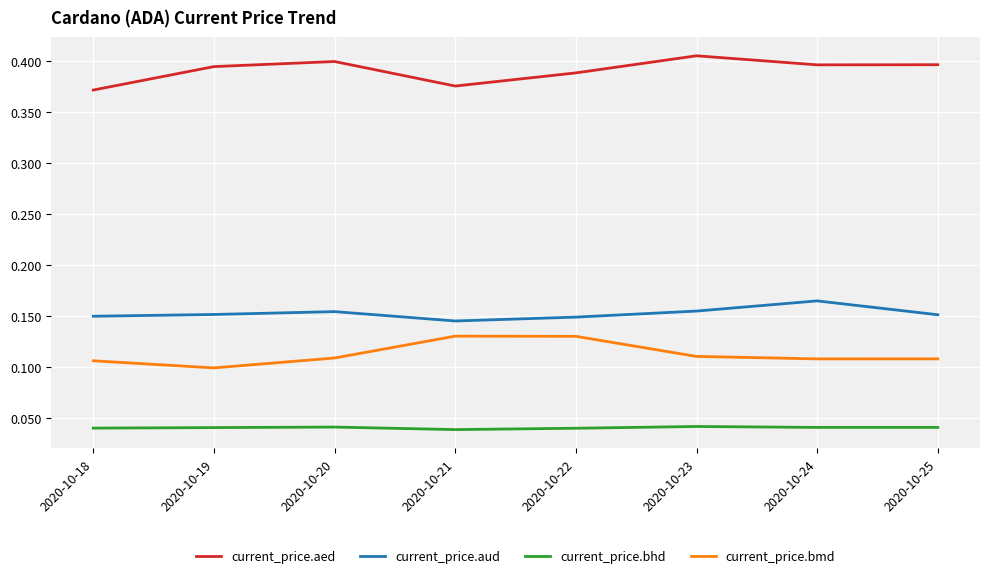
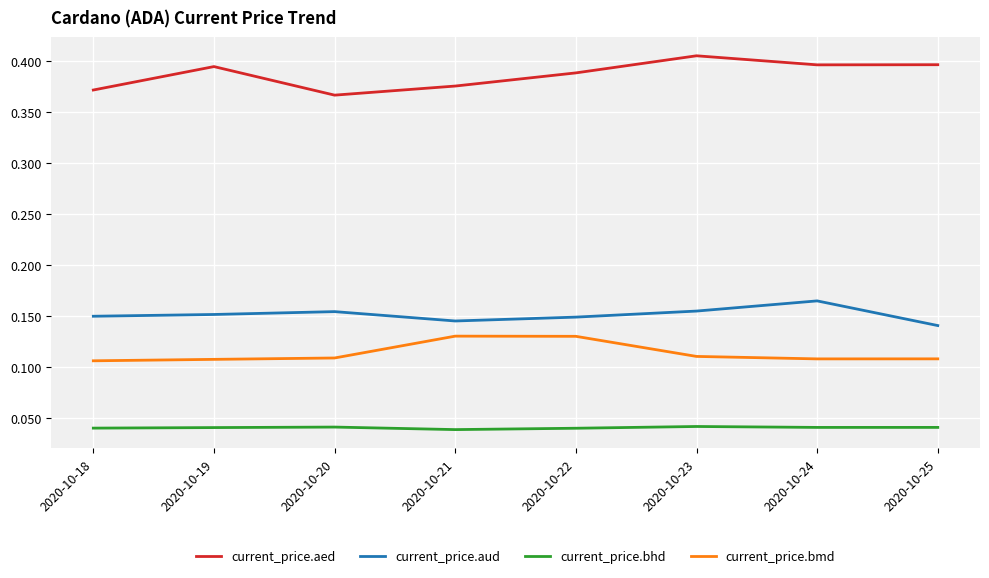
  {
    "current_price.aed": {
      "2020-10-18": 0.372,
      "2020-10-19": 0.395,
-     "2020-10-20": 0.400,
+     "2020-10-20": 0.367,
      "2020-10-21": 0.376,
      "2020-10-22": 0.389,
      "2020-10-23": 0.405,
      "2020-10-24": 0.396,
      "2020-10-25": 0.397
    },
    "current_price.aud": {
      "2020-10-18": 0.150,
      "2020-10-19": 0.152,
      "2020-10-20": 0.154,
      "2020-10-21": 0.145,
      "2020-10-22": 0.149,
      "2020-10-23": 0.155,
      "2020-10-24": 0.165,
-     "2020-10-25": 0.151
+     "2020-10-25": 0.141
    },
    "current_price.bhd": {
      "2020-10-18": 0.040,
      "2020-10-19": 0.041,
      "2020-10-20": 0.041,
      "2020-10-21": 0.039,
      "2020-10-22": 0.040,
      "2020-10-23": 0.042,
      "2020-10-24": 0.041,
      "2020-10-25": 0.041
    },
    "current_price.bmd": {
      "2020-10-18": 0.106,
-     "2020-10-19": 0.099,
+     "2020-10-19": 0.107,
      "2020-10-20": 0.109,
      "2020-10-21": 0.130,
      "2020-10-22": 0.130,
      "2020-10-23": 0.110,
      "2020-10-24": 0.108,
      "2020-10-25": 0.108
    }
  }
